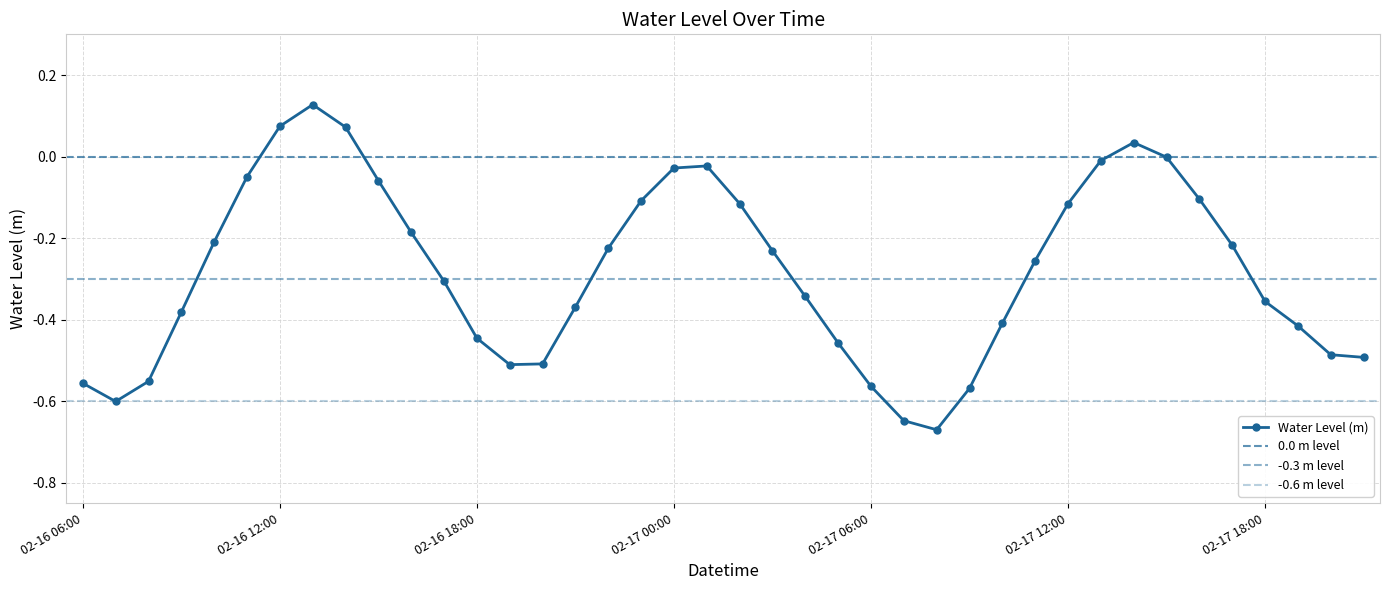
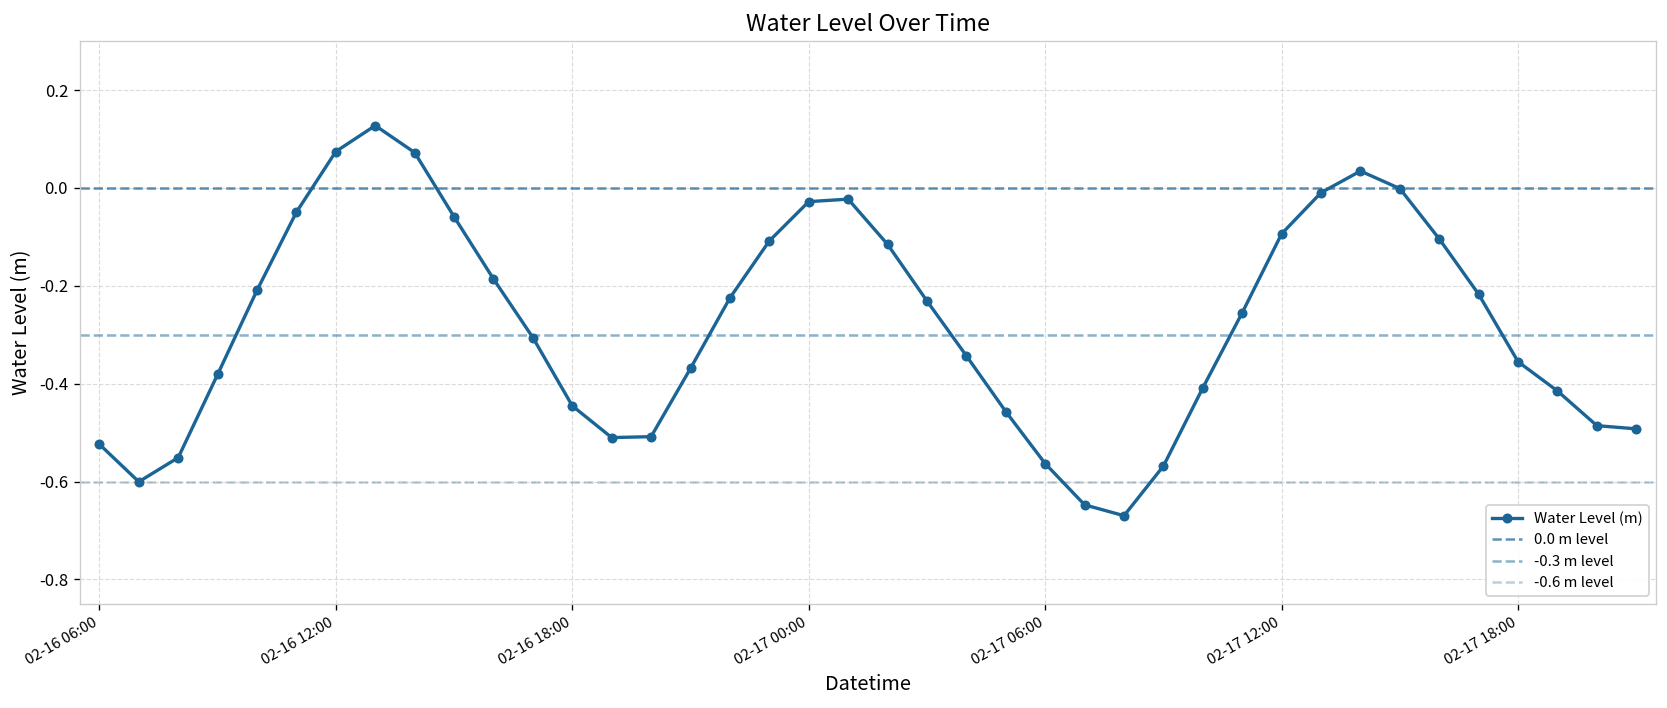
  {
-   "02-16 06:00": -0.56,
+   "02-16 06:00": -0.52,
    "02-16 12:00": 0.07,
    "02-16 18:00": -0.45,
    "02-17 00:00": -0.03,
    "02-17 06:00": -0.56,
-   "02-17 12:00": -0.12,
+   "02-17 12:00": -0.09,
    "02-17 18:00": -0.36
  }
